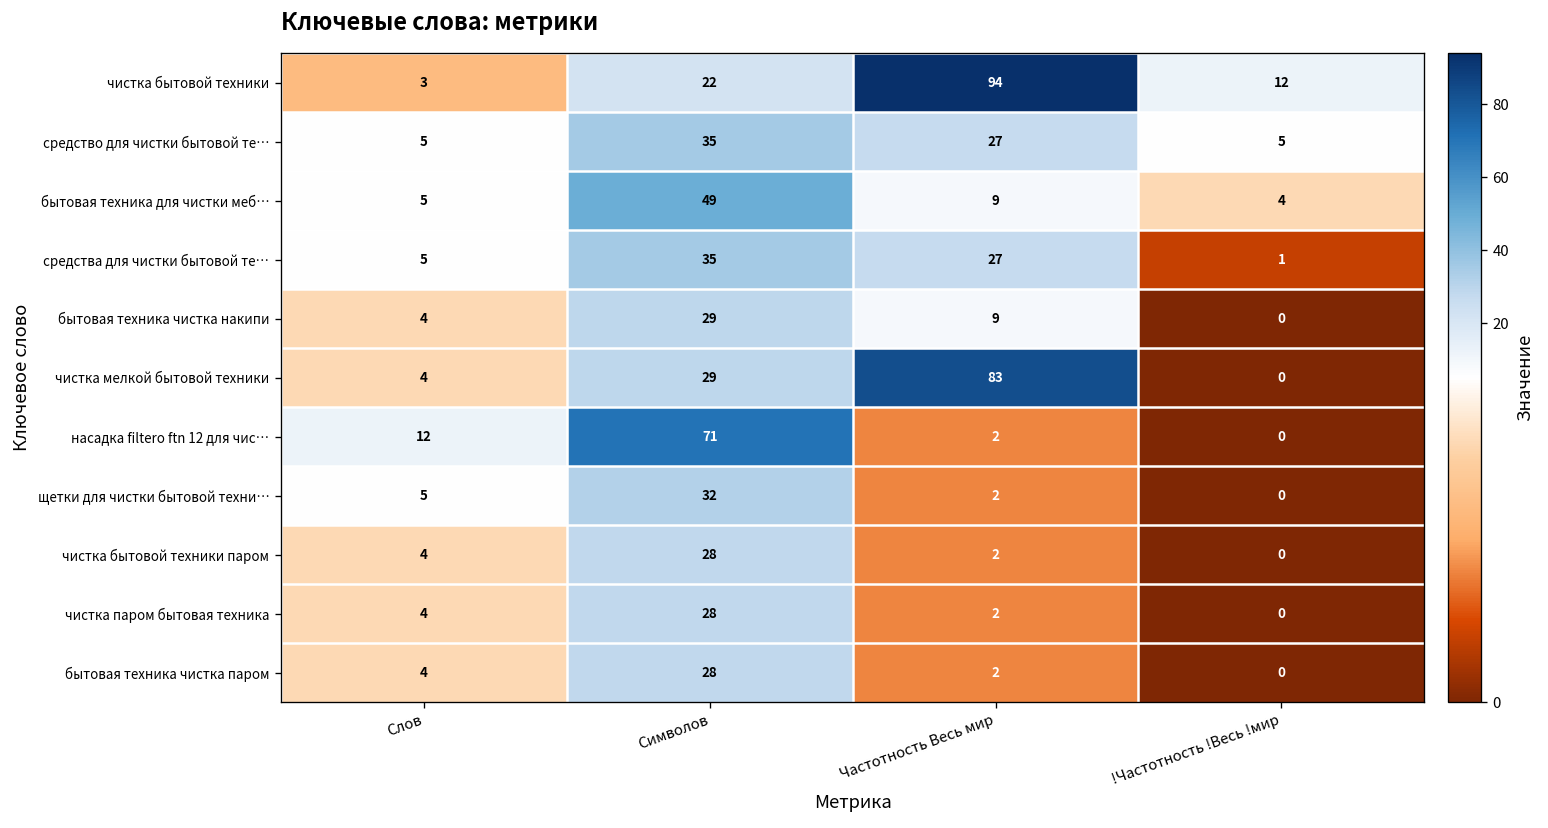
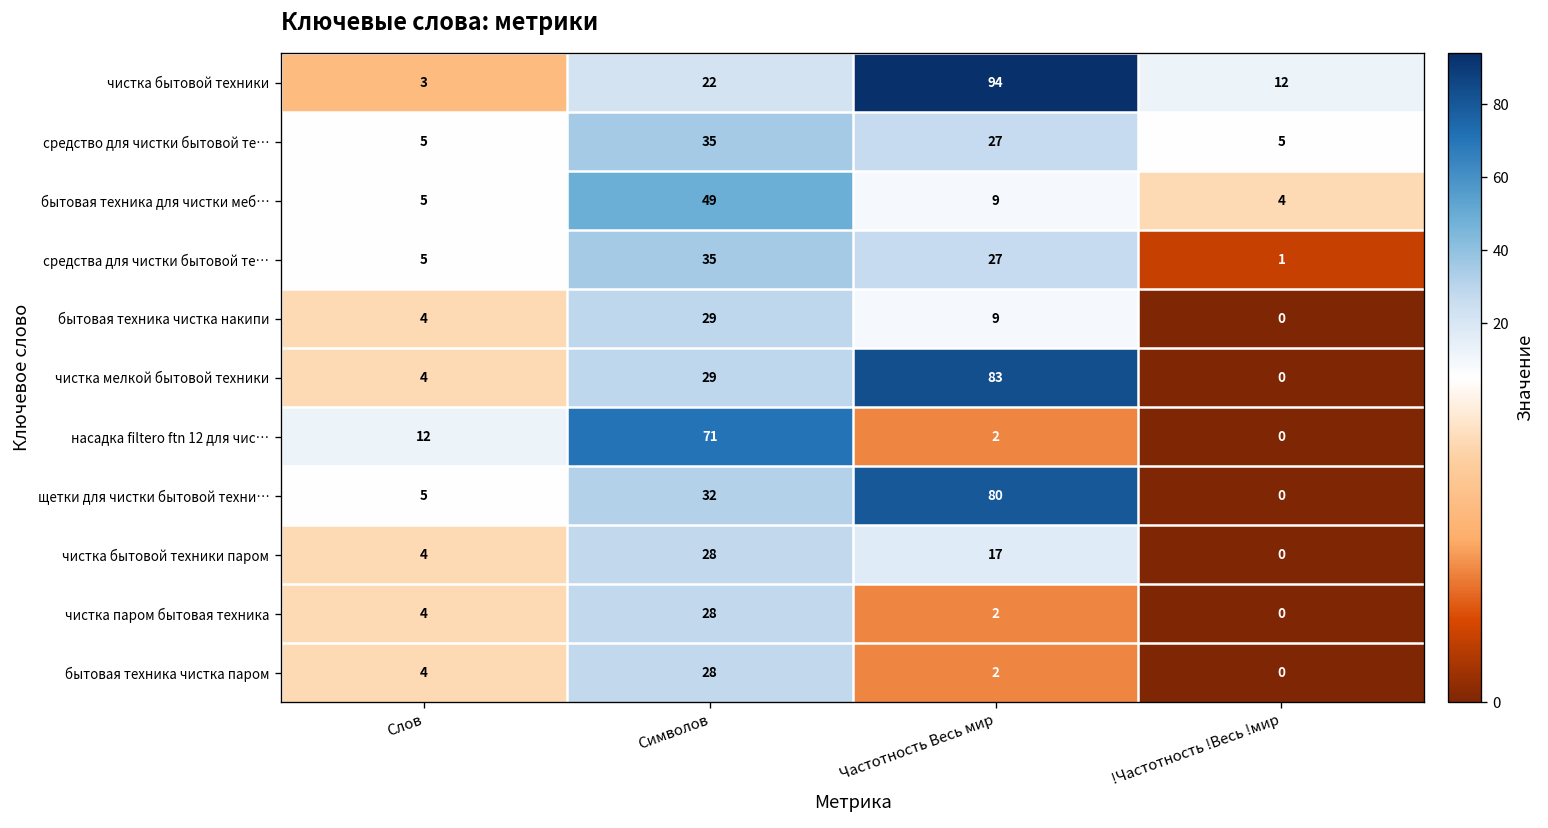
  {
    "чистка бытовой техники": {
      "Слов": 3,
      "Символов": 22,
      "Частотность Весь мир": 94,
      "!Частотность !Весь !мир": 12
    },
    "средство для чистки бытовой те…": {
      "Слов": 5,
      "Символов": 35,
      "Частотность Весь мир": 27,
      "!Частотность !Весь !мир": 5
    },
    "бытовая техника для чистки меб…": {
      "Слов": 5,
      "Символов": 49,
      "Частотность Весь мир": 9,
      "!Частотность !Весь !мир": 4
    },
    "средства для чистки бытовой те…": {
      "Слов": 5,
      "Символов": 35,
      "Частотность Весь мир": 27,
      "!Частотность !Весь !мир": 1
    },
    "бытовая техника чистка накипи": {
      "Слов": 4,
      "Символов": 29,
      "Частотность Весь мир": 9,
      "!Частотность !Весь !мир": 0
    },
    "чистка мелкой бытовой техники": {
      "Слов": 4,
      "Символов": 29,
      "Частотность Весь мир": 83,
      "!Частотность !Весь !мир": 0
    },
    "насадка filtero ftn 12 для чис…": {
      "Слов": 12,
      "Символов": 71,
      "Частотность Весь мир": 2,
      "!Частотность !Весь !мир": 0
    },
    "щетки для чистки бытовой техни…": {
      "Слов": 5,
      "Символов": 32,
-     "Частотность Весь мир": 2,
+     "Частотность Весь мир": 80,
      "!Частотность !Весь !мир": 0
    },
    "чистка бытовой техники паром": {
      "Слов": 4,
      "Символов": 28,
-     "Частотность Весь мир": 2,
+     "Частотность Весь мир": 17,
      "!Частотность !Весь !мир": 0
    },
    "чистка паром бытовая техника": {
      "Слов": 4,
      "Символов": 28,
      "Частотность Весь мир": 2,
      "!Частотность !Весь !мир": 0
    },
    "бытовая техника чистка паром": {
      "Слов": 4,
      "Символов": 28,
      "Частотность Весь мир": 2,
      "!Частотность !Весь !мир": 0
    }
  }
